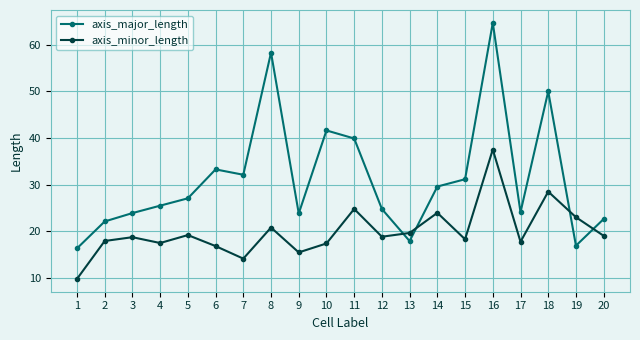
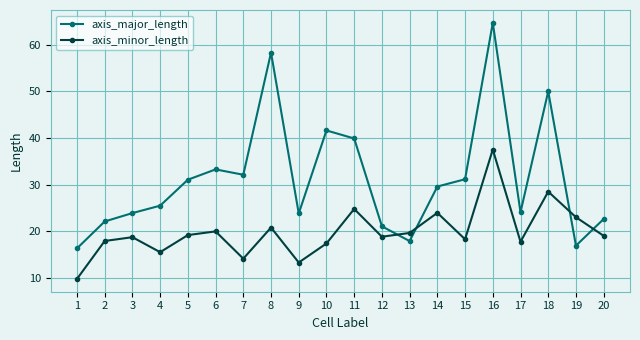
  {
    "axis_major_length": {
      "1": 16,
      "2": 22,
      "3": 24,
      "4": 26,
-     "5": 27,
+     "5": 31,
      "6": 33,
      "7": 32,
      "8": 58,
      "9": 24,
      "10": 42,
      "11": 40,
-     "12": 25,
+     "12": 21,
      "13": 18,
      "14": 30,
      "15": 31,
      "16": 65,
      "17": 24,
      "18": 50,
      "19": 17,
      "20": 23
    },
    "axis_minor_length": {
      "1": 10,
      "2": 18,
      "3": 19,
-     "4": 18,
+     "4": 16,
      "5": 19,
-     "6": 17,
+     "6": 20,
      "7": 14,
      "8": 21,
-     "9": 15,
+     "9": 13,
      "10": 17,
      "11": 25,
      "12": 19,
      "13": 20,
      "14": 24,
      "15": 18,
      "16": 38,
      "17": 18,
      "18": 29,
      "19": 23,
      "20": 19
    }
  }
